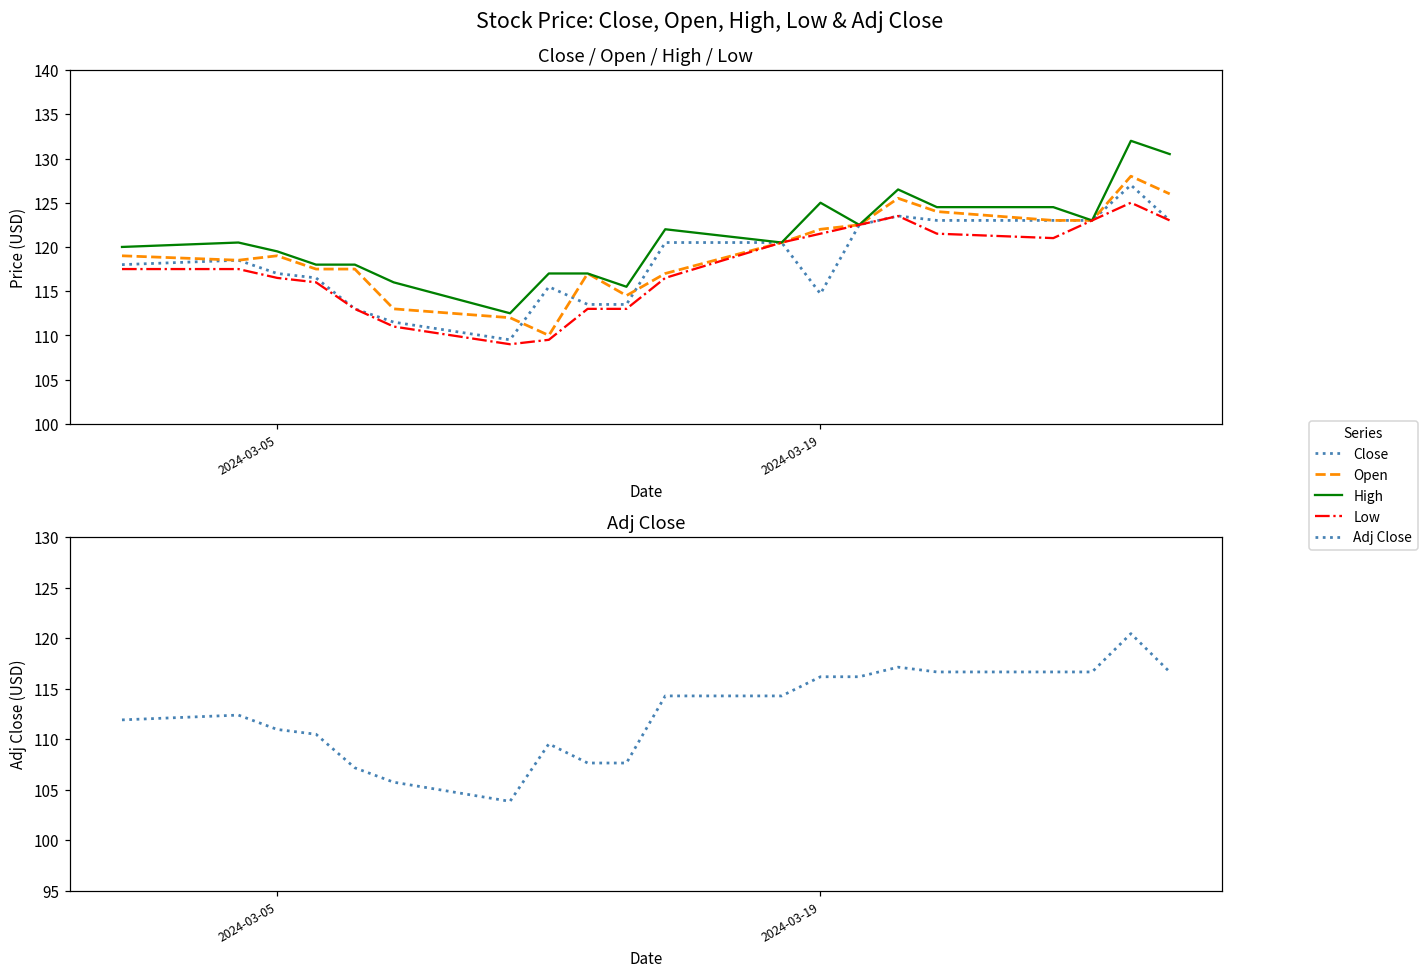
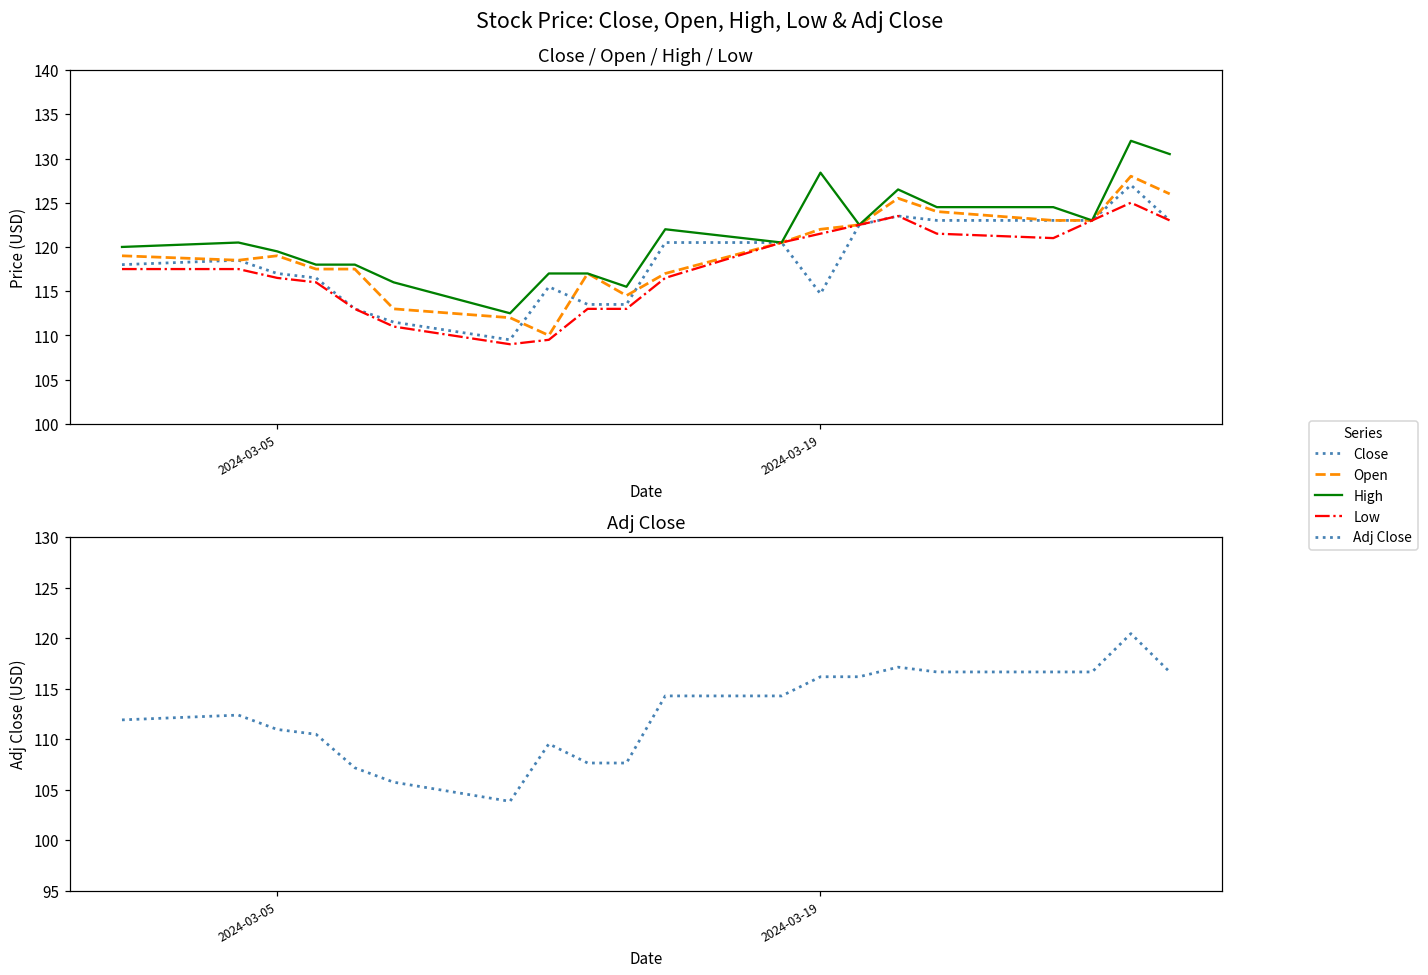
  {
    "Close / Open / High / Low": {
      "Close": {
        "2024-03-05": 117,
        "2024-03-19": 115
      },
      "Open": {
        "2024-03-05": 119,
        "2024-03-19": 122
      },
      "High": {
        "2024-03-05": 120,
-       "2024-03-19": 125
+       "2024-03-19": 128
      },
      "Low": {
        "2024-03-05": 117,
        "2024-03-19": 122
      }
    },
    "Adj Close": {
      "2024-03-05": 111,
      "2024-03-19": 116
    }
  }
